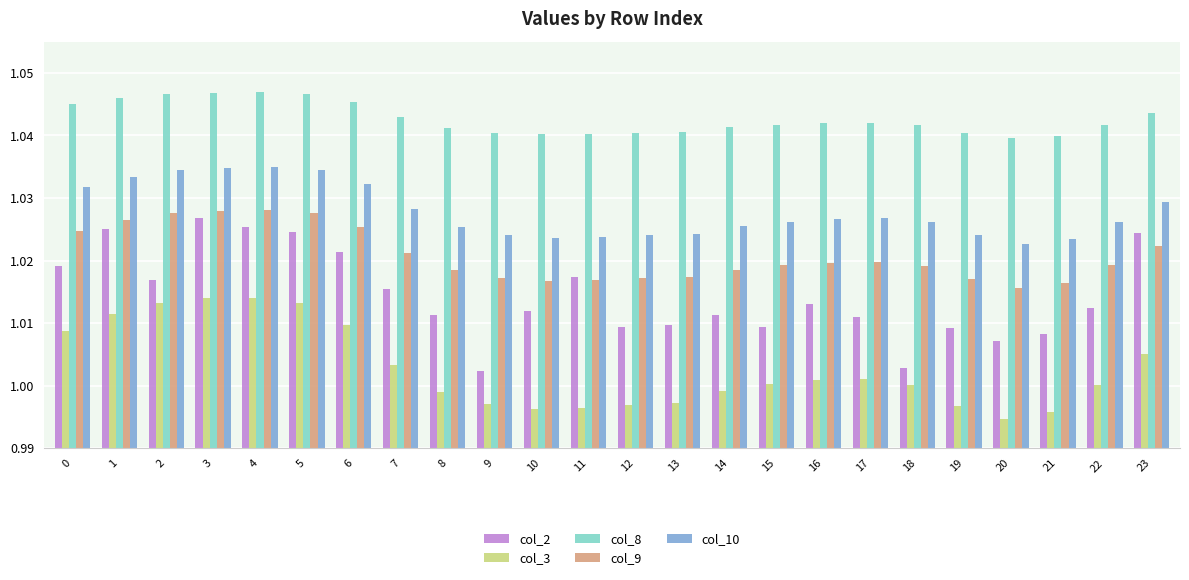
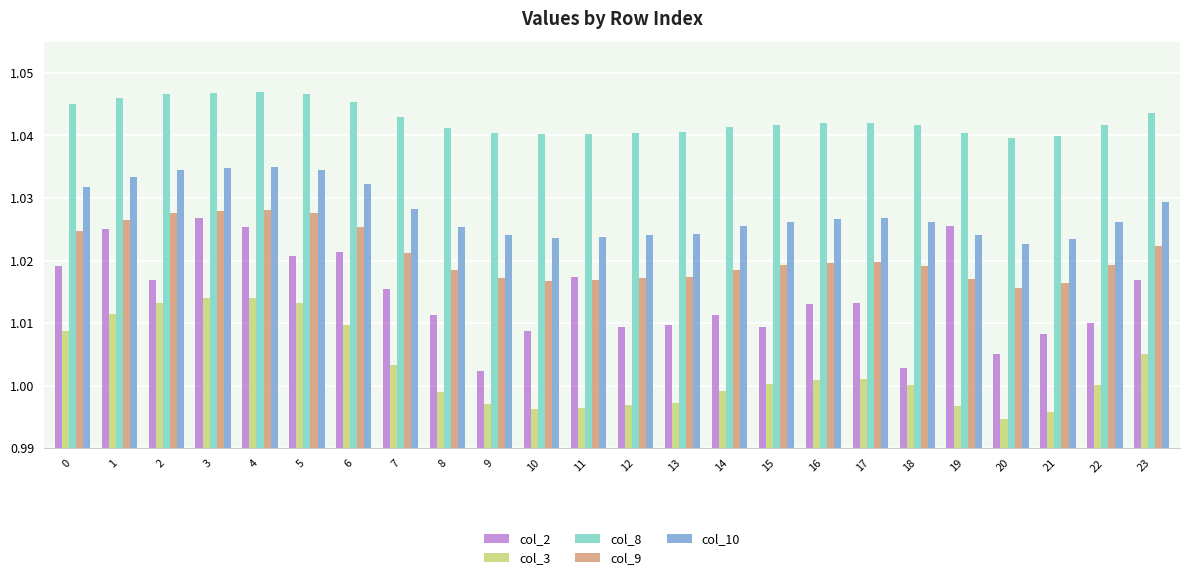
  {
    "col_2": {
      "0": 1.019,
      "1": 1.025,
      "2": 1.017,
      "3": 1.027,
      "4": 1.025,
-     "5": 1.025,
+     "5": 1.021,
      "6": 1.021,
      "7": 1.015,
      "8": 1.011,
      "9": 1.002,
-     "10": 1.012,
+     "10": 1.009,
      "11": 1.017,
      "12": 1.009,
      "13": 1.010,
      "14": 1.011,
      "15": 1.009,
      "16": 1.013,
-     "17": 1.011,
+     "17": 1.013,
      "18": 1.003,
-     "19": 1.009,
-     "20": 1.007,
+     "19": 1.026,
+     "20": 1.005,
      "21": 1.008,
-     "22": 1.012,
-     "23": 1.024
+     "22": 1.010,
+     "23": 1.017
    }
  }
